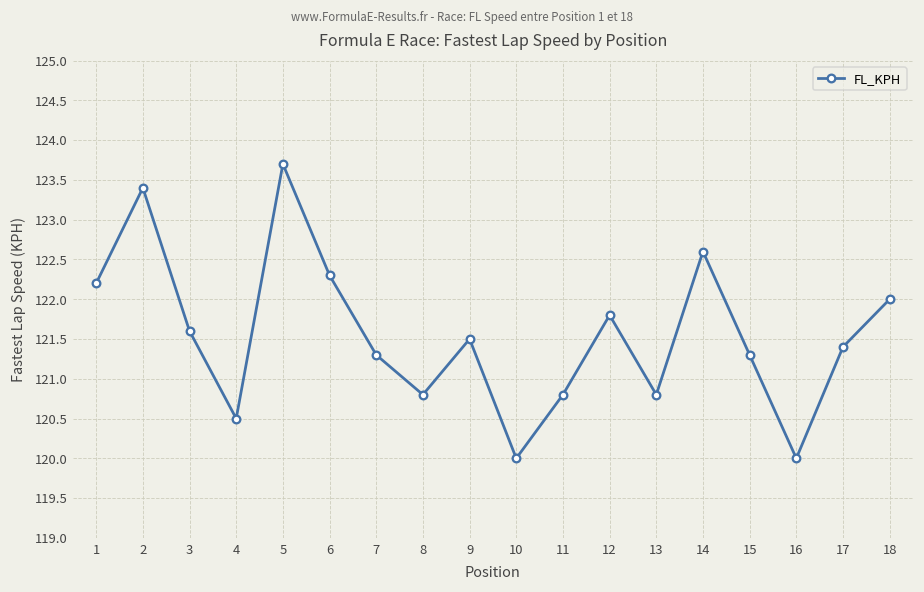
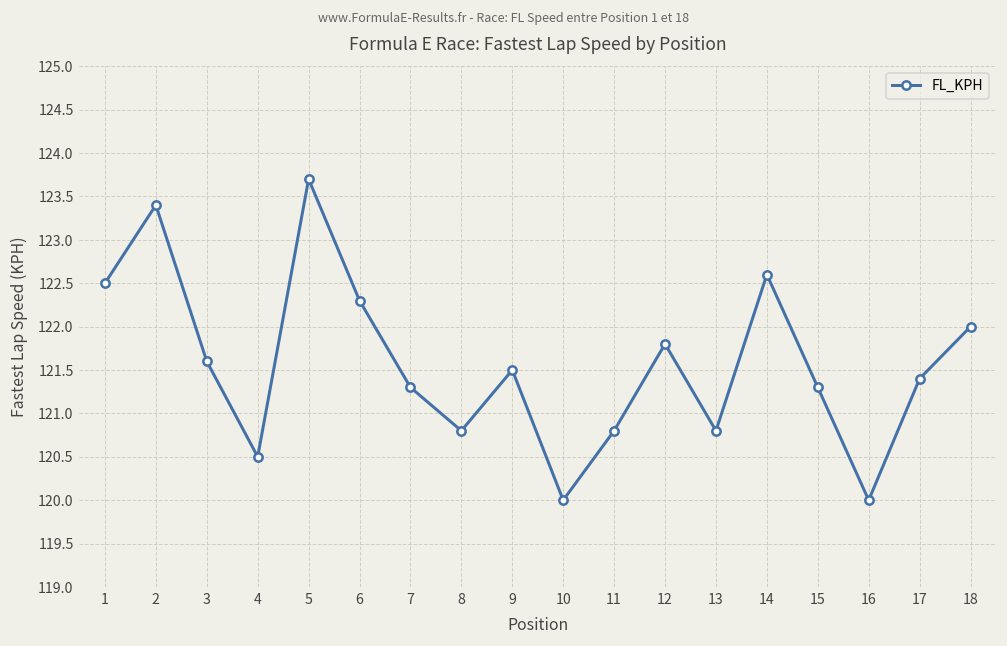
  {
-   "1": 122.2,
+   "1": 122.5,
    "2": 123.4,
    "3": 121.6,
    "4": 120.5,
    "5": 123.7,
    "6": 122.3,
    "7": 121.3,
    "8": 120.8,
    "9": 121.5,
    "10": 120.0,
    "11": 120.8,
    "12": 121.8,
    "13": 120.8,
    "14": 122.6,
    "15": 121.3,
    "16": 120.0,
    "17": 121.4,
    "18": 122.0
  }
